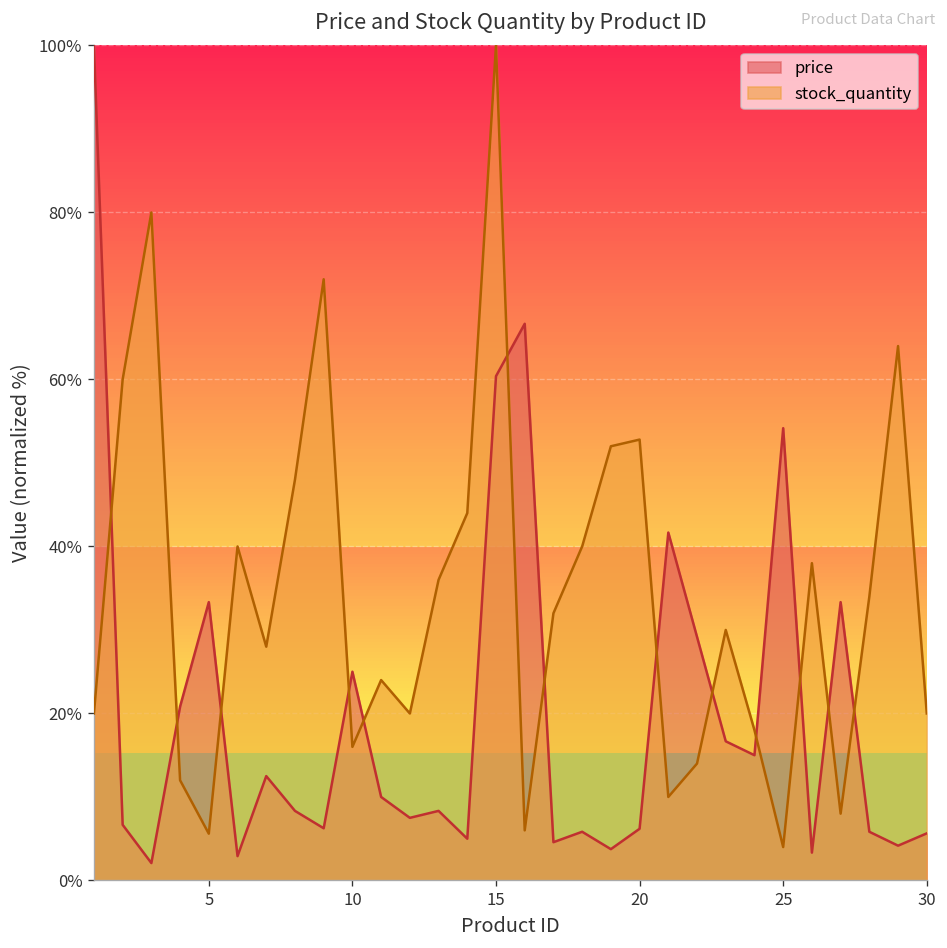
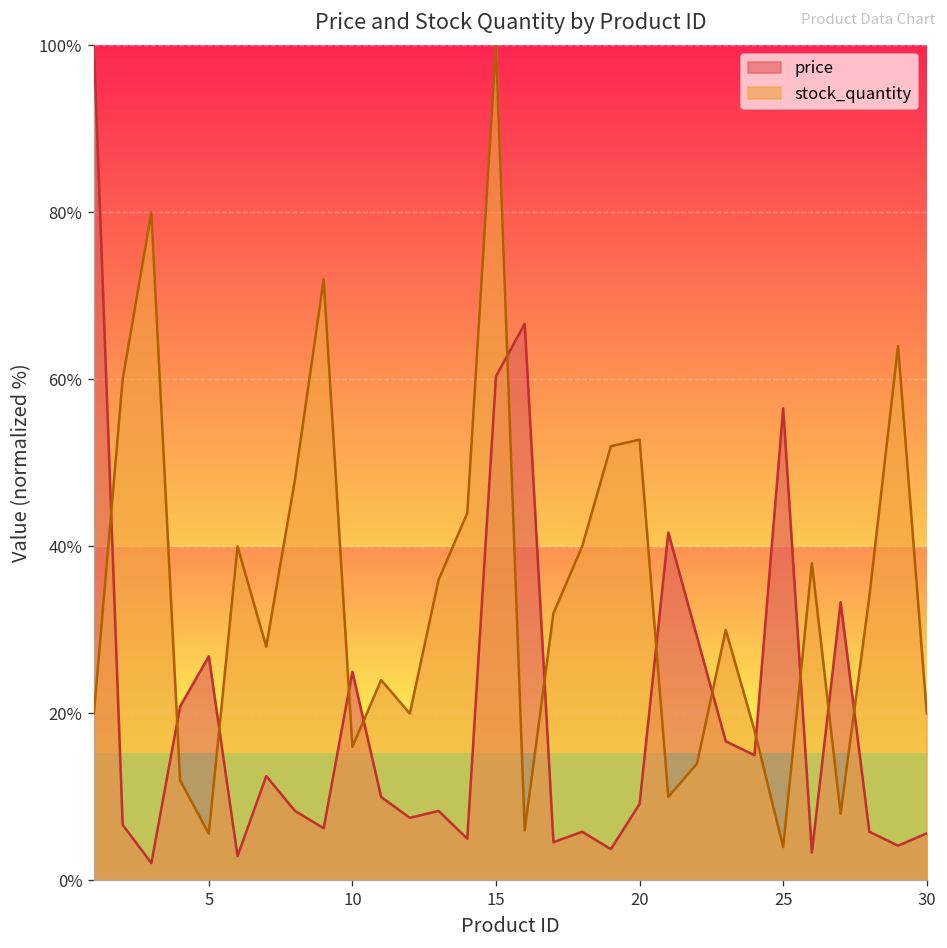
  {
    "price": {
-     "5": "33%",
+     "5": "27%",
      "10": "25%",
      "15": "60%",
-     "20": "6%",
-     "25": "54%",
+     "20": "9%",
+     "25": "57%",
      "30": "6%"
    },
    "stock_quantity": {
      "5": "6%",
      "10": "16%",
      "15": "100%",
      "20": "53%",
      "25": "4%",
      "30": "20%"
    }
  }
